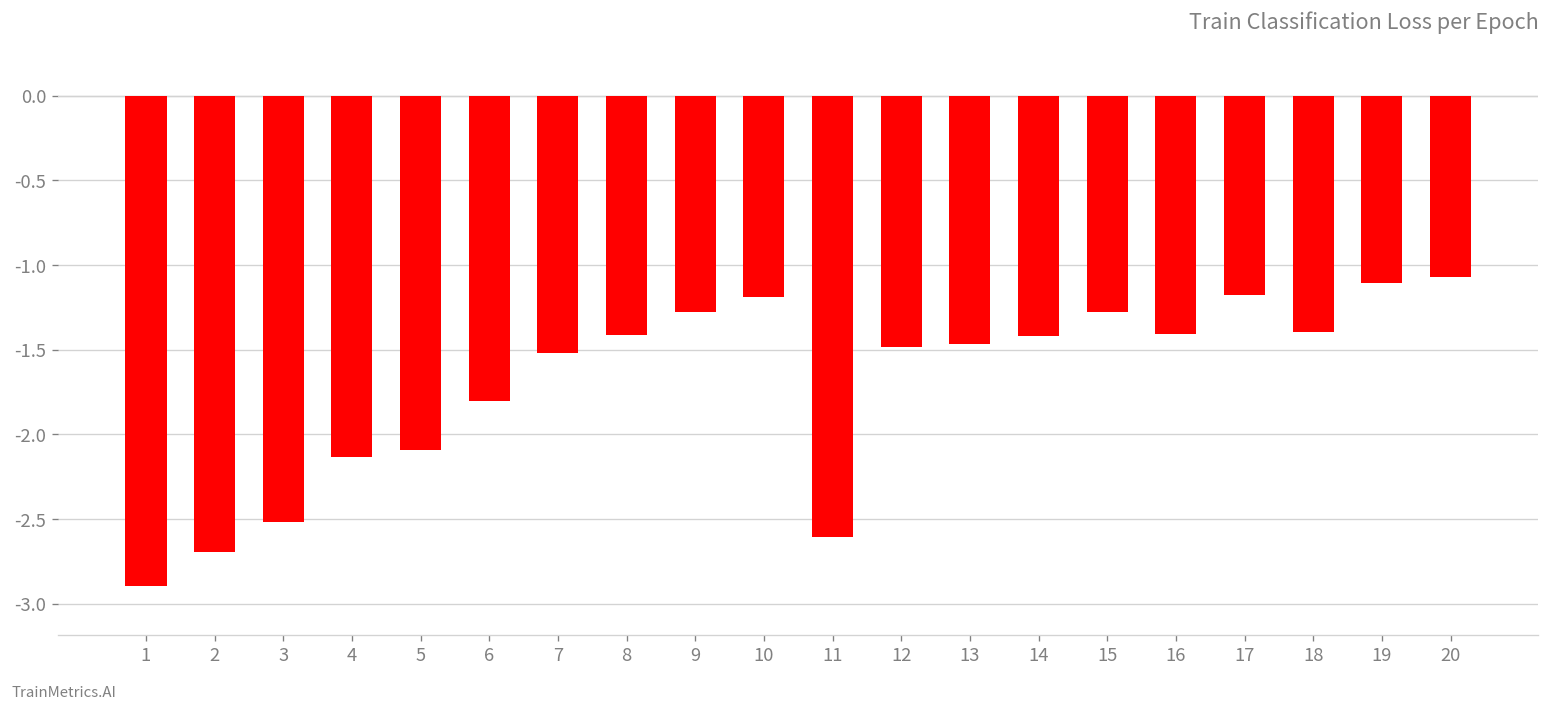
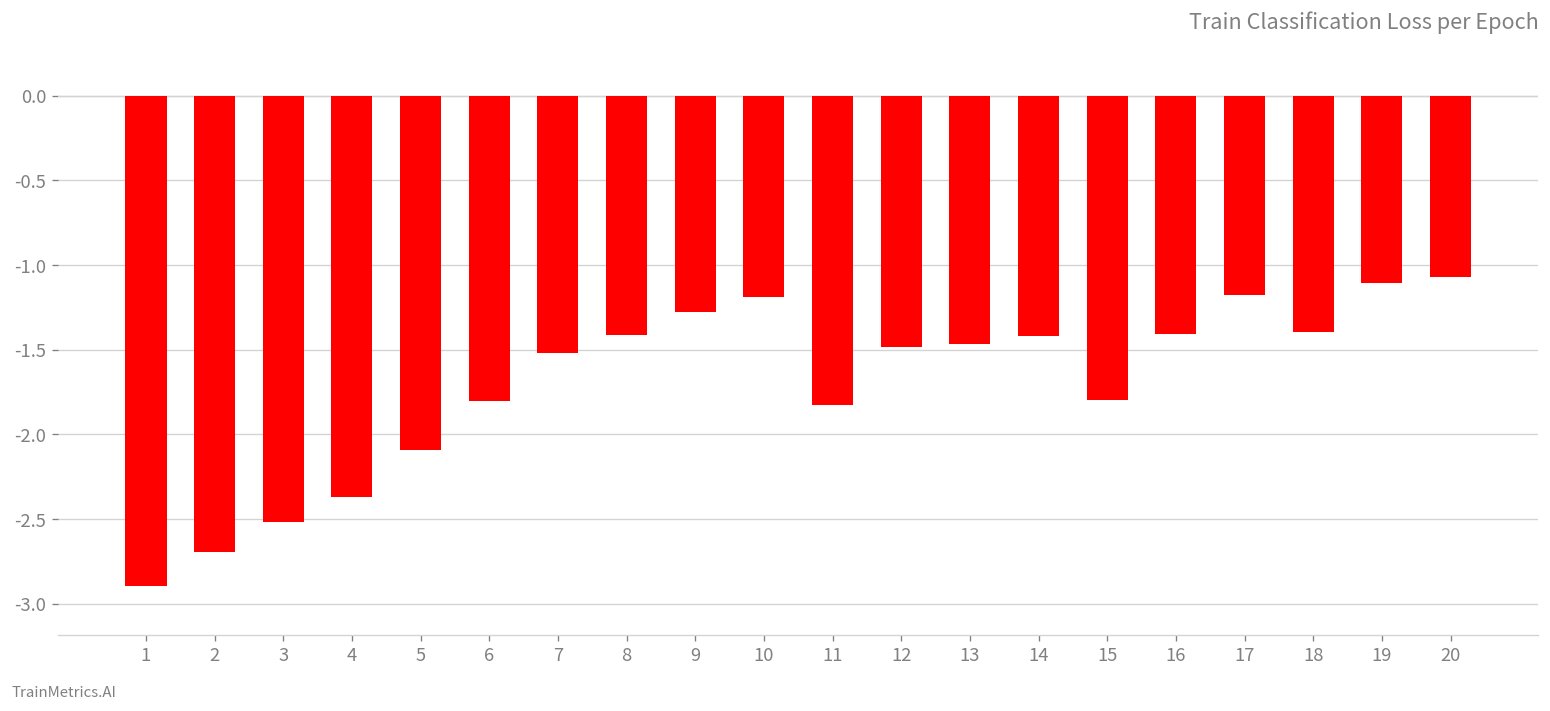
  {
    "1": -2.89,
    "2": -2.70,
    "3": -2.52,
-   "4": -2.14,
+   "4": -2.37,
    "5": -2.09,
    "6": -1.80,
    "7": -1.52,
    "8": -1.41,
    "9": -1.27,
    "10": -1.19,
-   "11": -2.61,
+   "11": -1.82,
    "12": -1.48,
    "13": -1.46,
    "14": -1.42,
-   "15": -1.28,
+   "15": -1.79,
    "16": -1.41,
    "17": -1.18,
    "18": -1.40,
    "19": -1.11,
    "20": -1.07
  }
